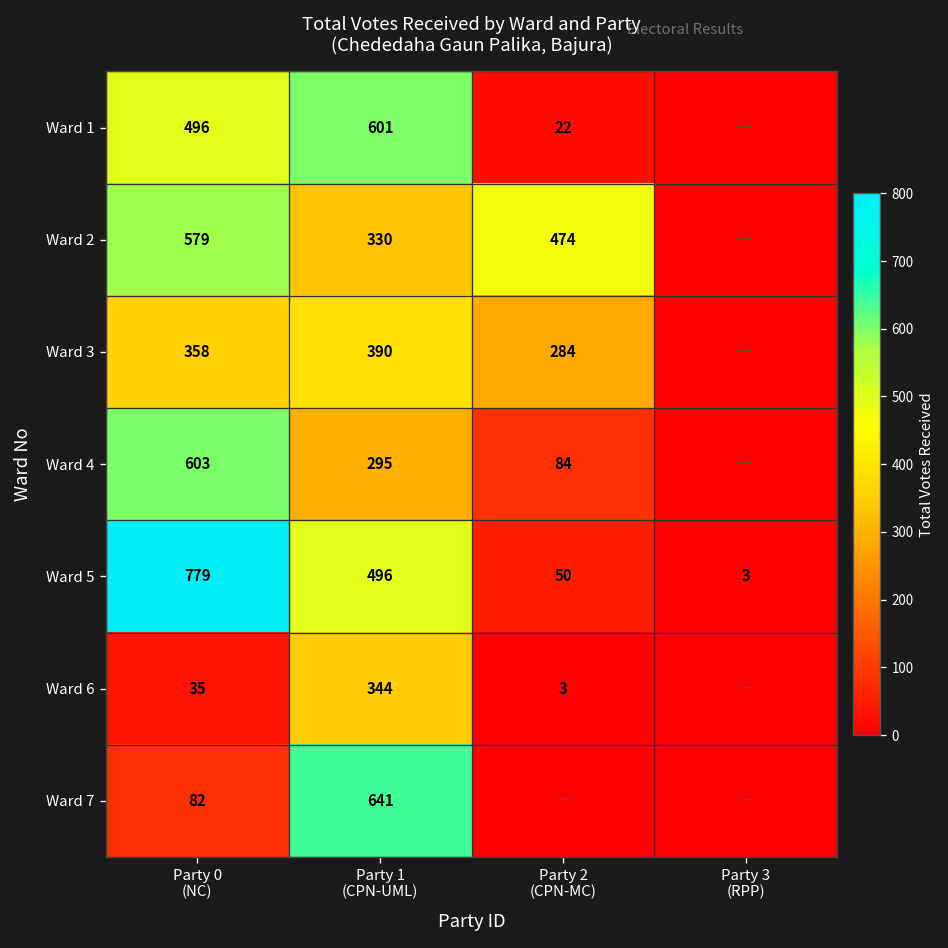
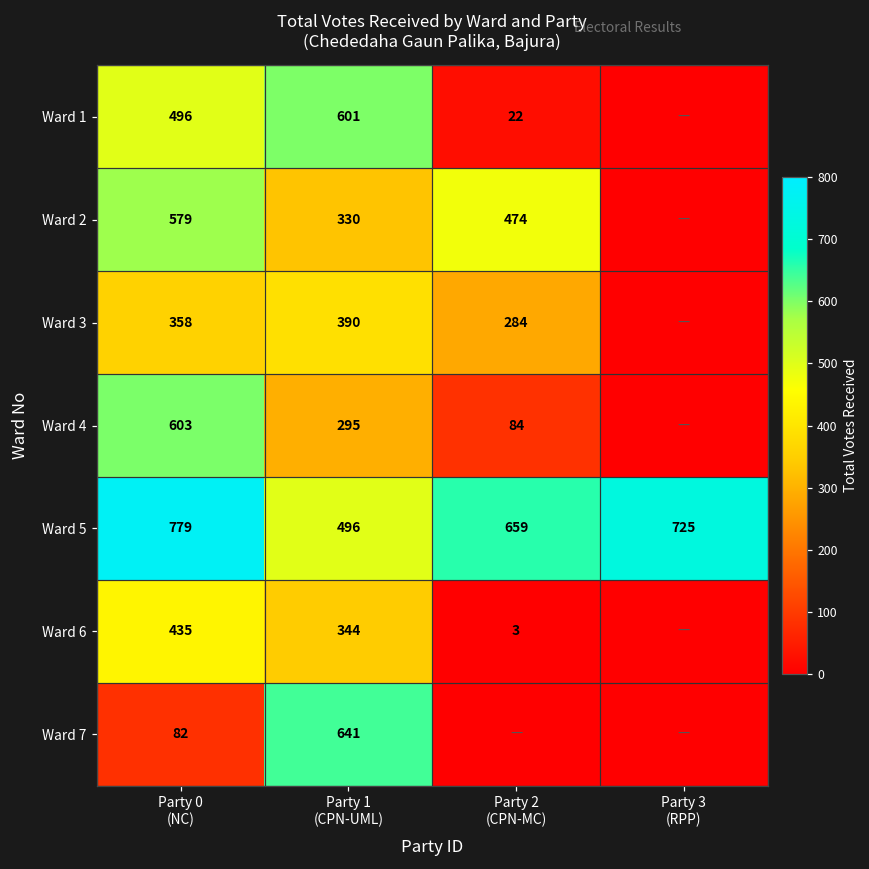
  {
    "Ward 1": {
      "Party 0 (NC)": 496,
      "Party 1 (CPN-UML)": 601,
      "Party 2 (CPN-MC)": 22
    },
    "Ward 2": {
      "Party 0 (NC)": 579,
      "Party 1 (CPN-UML)": 330,
      "Party 2 (CPN-MC)": 474
    },
    "Ward 3": {
      "Party 0 (NC)": 358,
      "Party 1 (CPN-UML)": 390,
      "Party 2 (CPN-MC)": 284
    },
    "Ward 4": {
      "Party 0 (NC)": 603,
      "Party 1 (CPN-UML)": 295,
      "Party 2 (CPN-MC)": 84
    },
    "Ward 5": {
      "Party 0 (NC)": 779,
      "Party 1 (CPN-UML)": 496,
-     "Party 2 (CPN-MC)": 50,
-     "Party 3 (RPP)": 3
+     "Party 2 (CPN-MC)": 659,
+     "Party 3 (RPP)": 725
    },
    "Ward 6": {
-     "Party 0 (NC)": 35,
+     "Party 0 (NC)": 435,
      "Party 1 (CPN-UML)": 344,
      "Party 2 (CPN-MC)": 3
    },
    "Ward 7": {
      "Party 0 (NC)": 82,
      "Party 1 (CPN-UML)": 641
    }
  }
